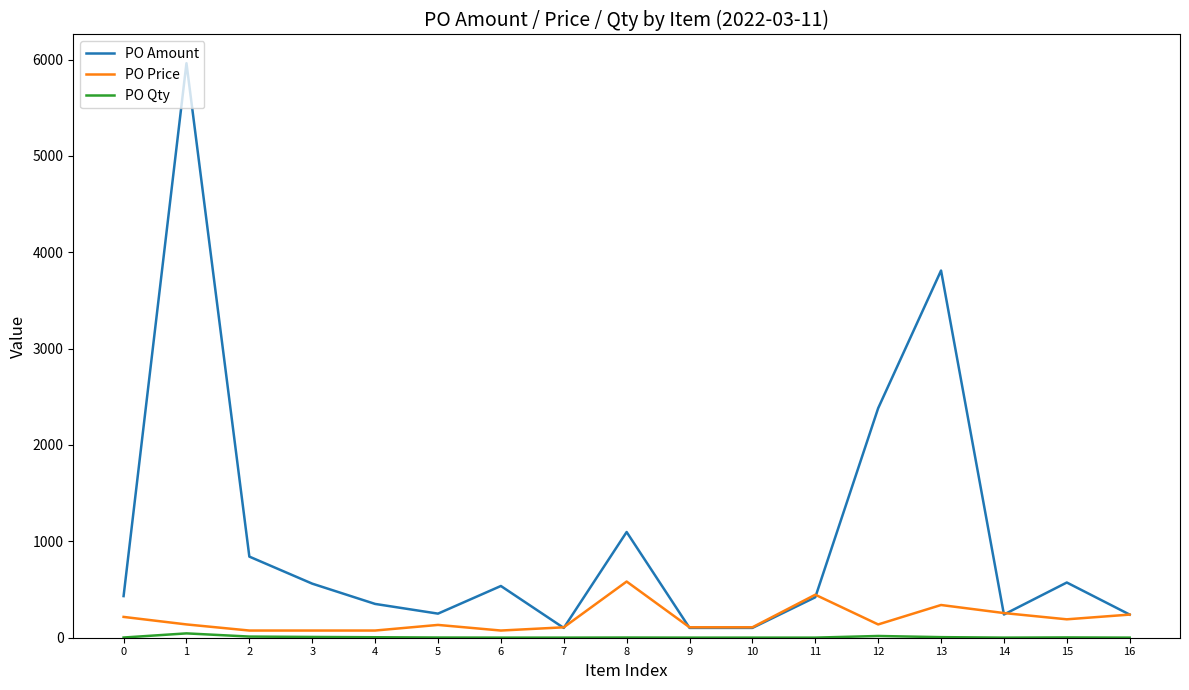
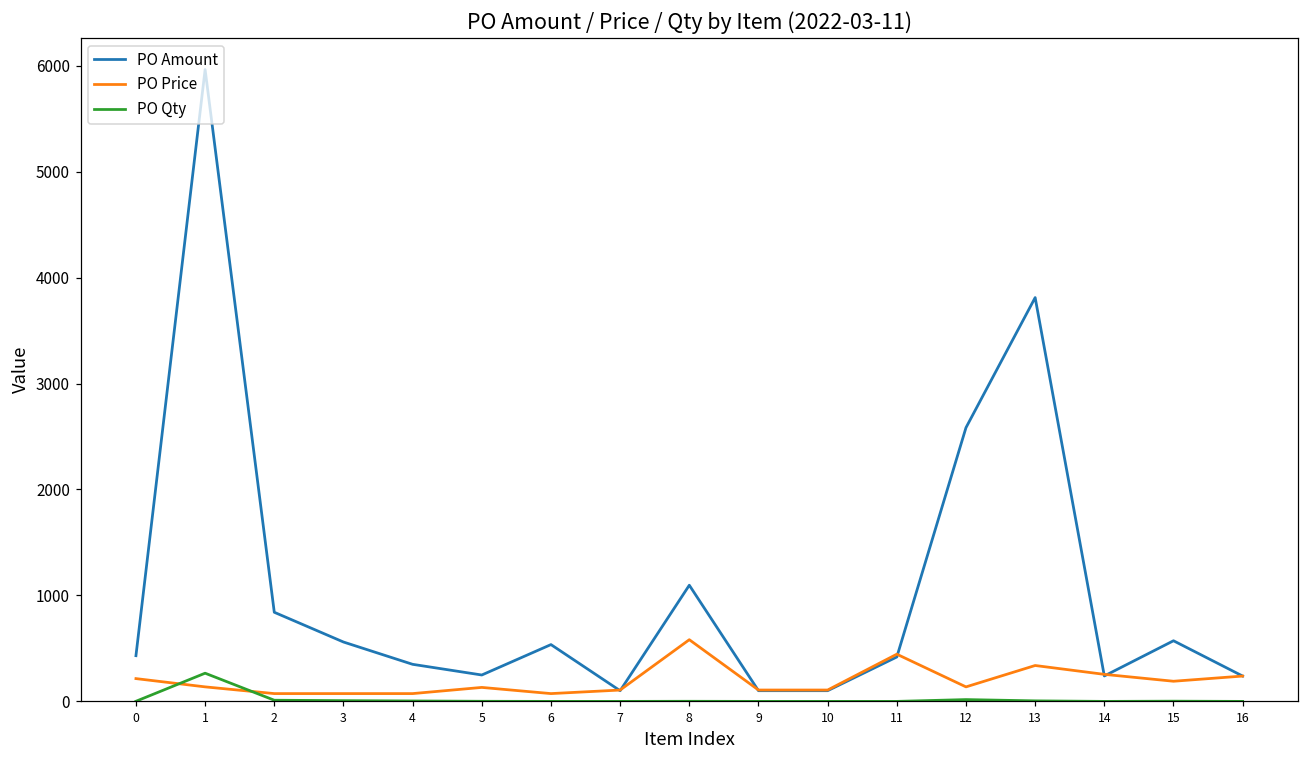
  {
    "PO Amount": {
      "0": 400,
      "2": 800,
      "3": 600,
      "4": 400,
      "5": 200,
      "6": 500,
      "8": 1100,
      "11": 400,
-     "12": 2400,
+     "12": 2600,
      "13": 3800,
      "15": 600
    },
    "PO Price": {
      "0": 200,
      "1": 100,
      "2": 100,
      "3": 100,
      "4": 100,
      "5": 100,
      "6": 100,
      "8": 600,
      "11": 400,
      "12": 100,
      "13": 300,
      "15": 200
    },
    "PO Qty": {
      "0": 0,
-     "1": 0,
+     "1": 300,
      "2": 0,
      "3": 0,
      "4": 0,
      "5": 0,
      "6": 0,
      "7": 0,
      "8": 0,
      "9": 0,
      "10": 0,
      "11": 0,
      "12": 0,
      "13": 0,
      "14": 0,
      "15": 0,
      "16": 0
    }
  }
